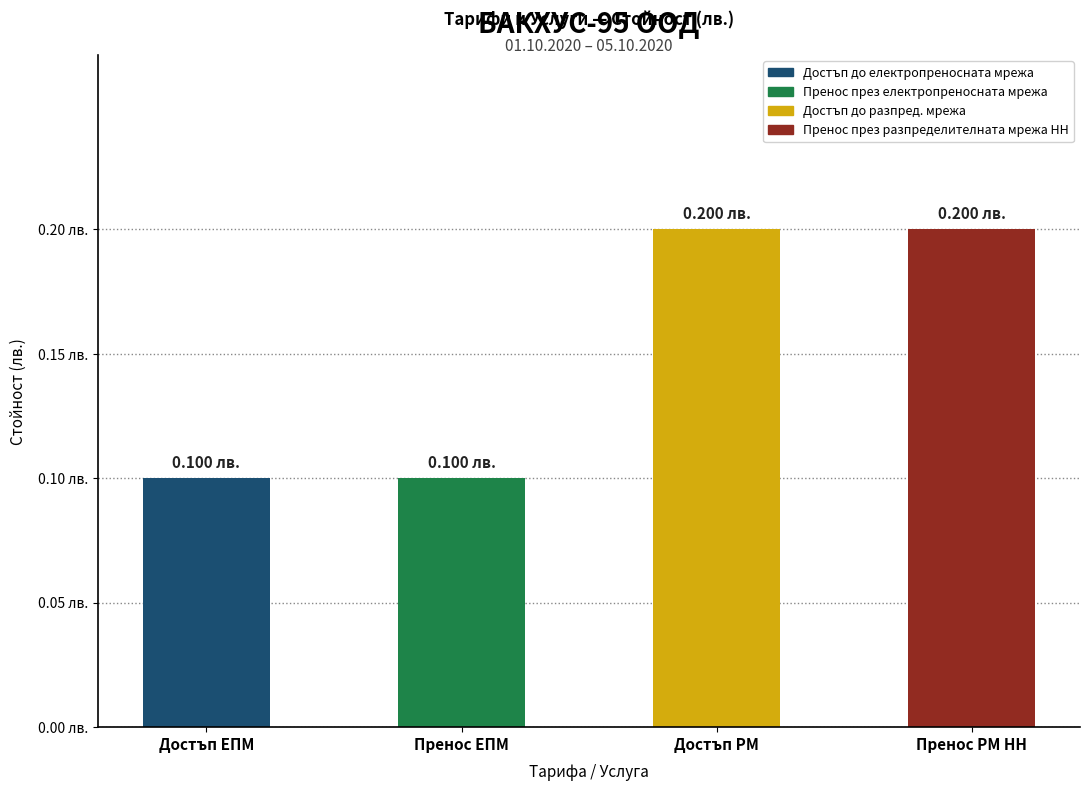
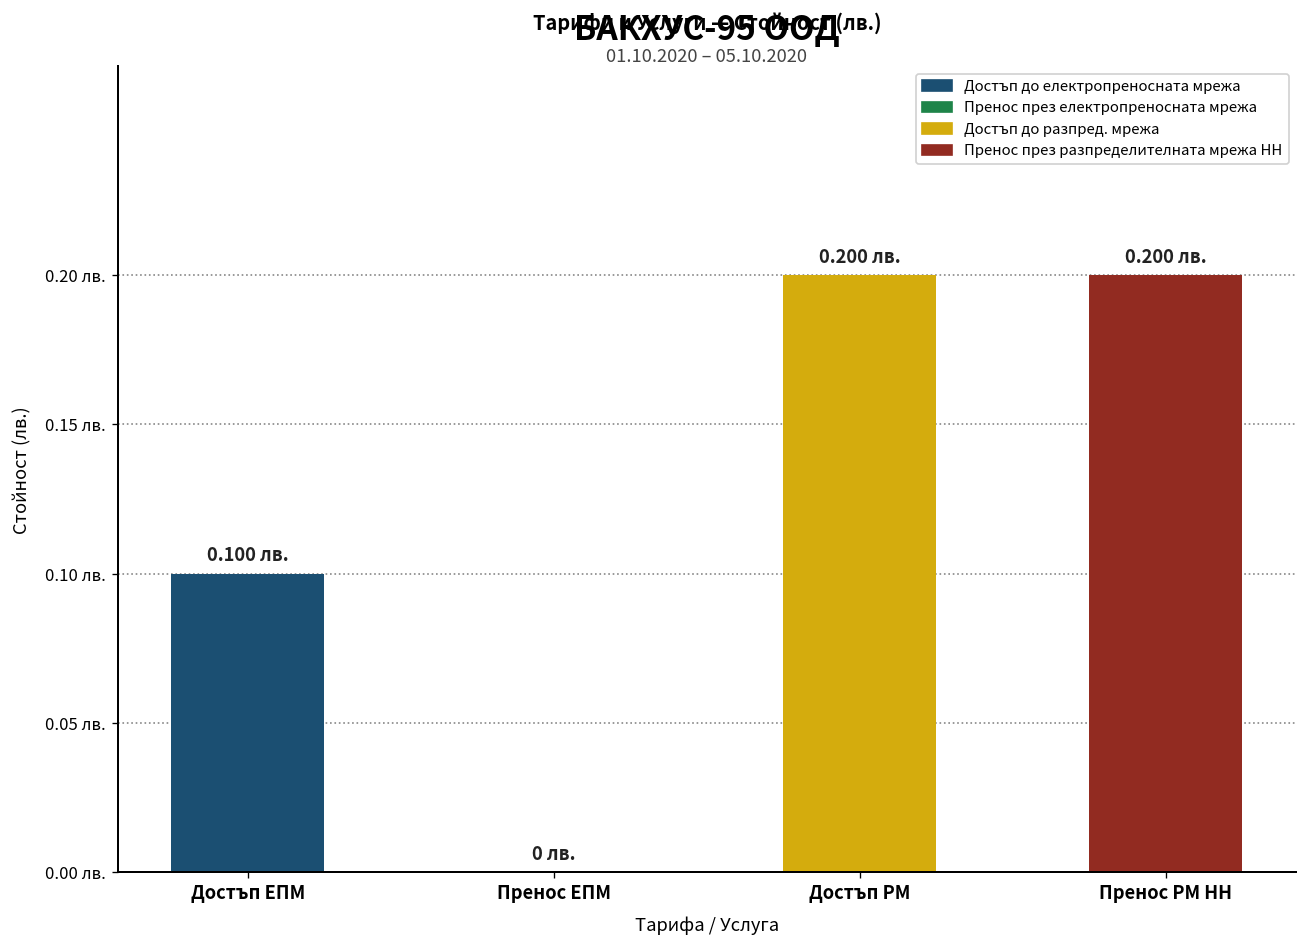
  {
    "Достъп ЕПМ": 0.100,
-   "Пренос ЕПМ": 0.100,
+   "Пренос ЕПМ": 0,
    "Достъп РМ": 0.200,
    "Пренос РМ НН": 0.200
  }
